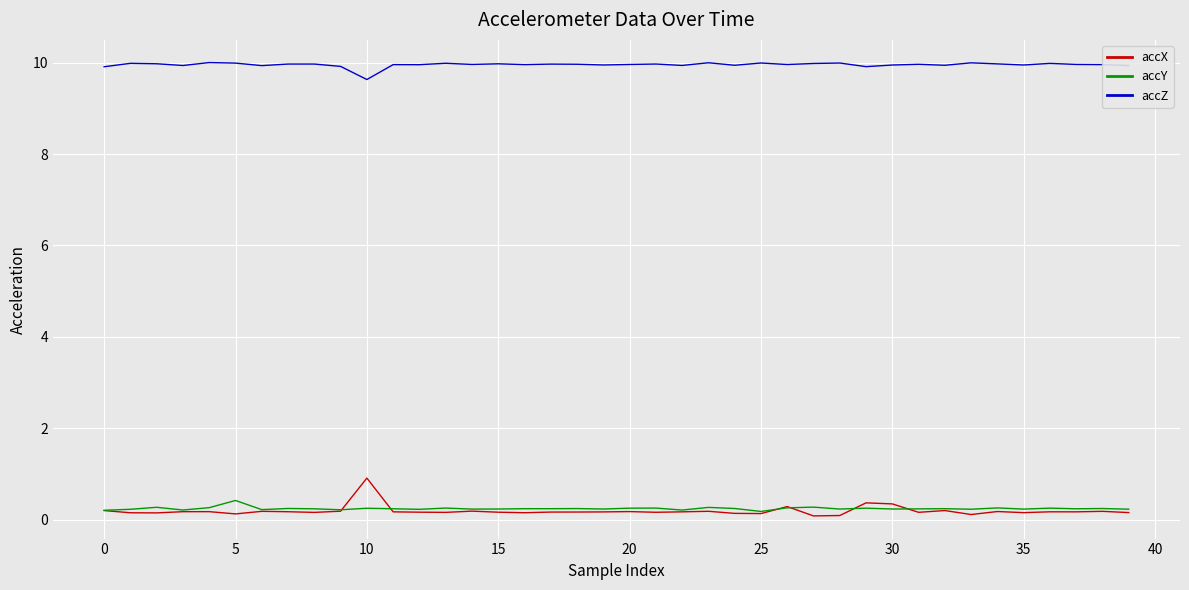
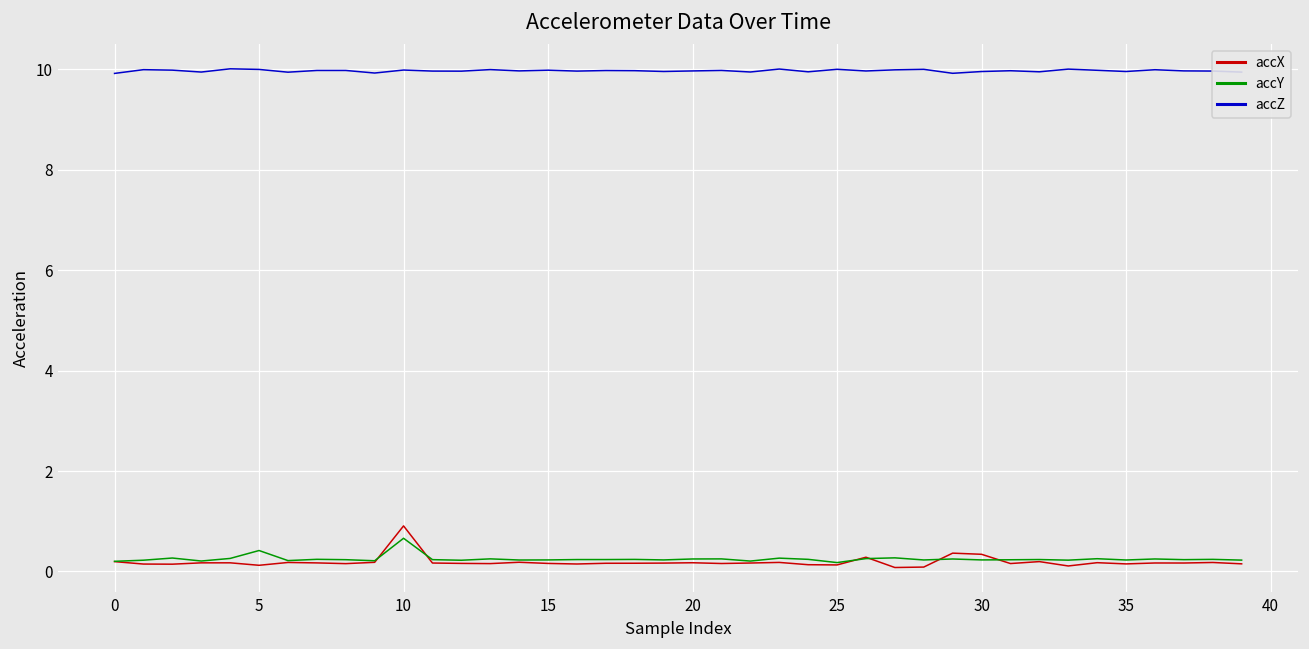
  {
    "accX": {
      "5": 0.1,
      "10": 0.9,
      "15": 0.2,
      "20": 0.2,
      "30": 0.3,
      "35": 0.2
    },
    "accY": {
      "5": 0.4,
-     "10": 0.2,
+     "10": 0.7,
      "15": 0.2,
      "20": 0.2,
      "30": 0.2,
      "35": 0.2
    },
    "accZ": {
      "0": 9.9,
      "5": 10.0,
-     "10": 9.6,
+     "10": 10.0,
      "15": 10.0,
      "20": 10.0,
      "25": 10.0,
      "30": 10.0,
      "35": 10.0
    }
  }
